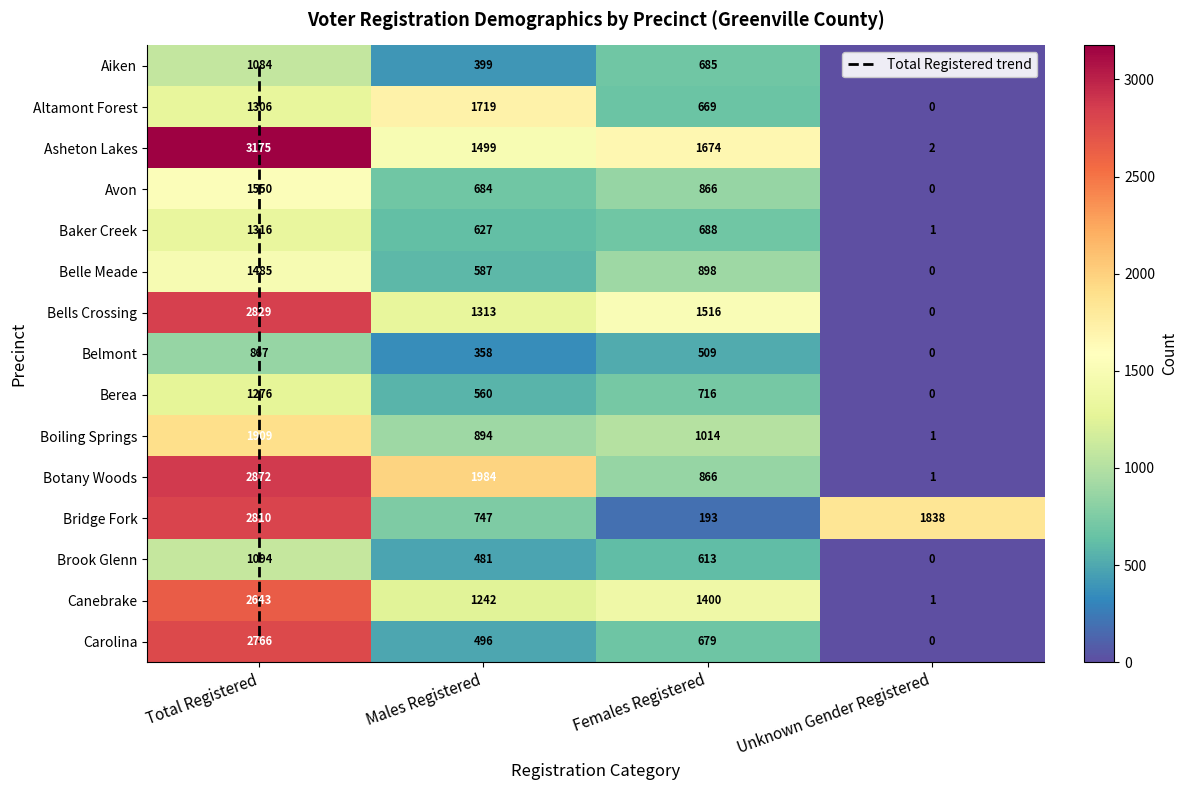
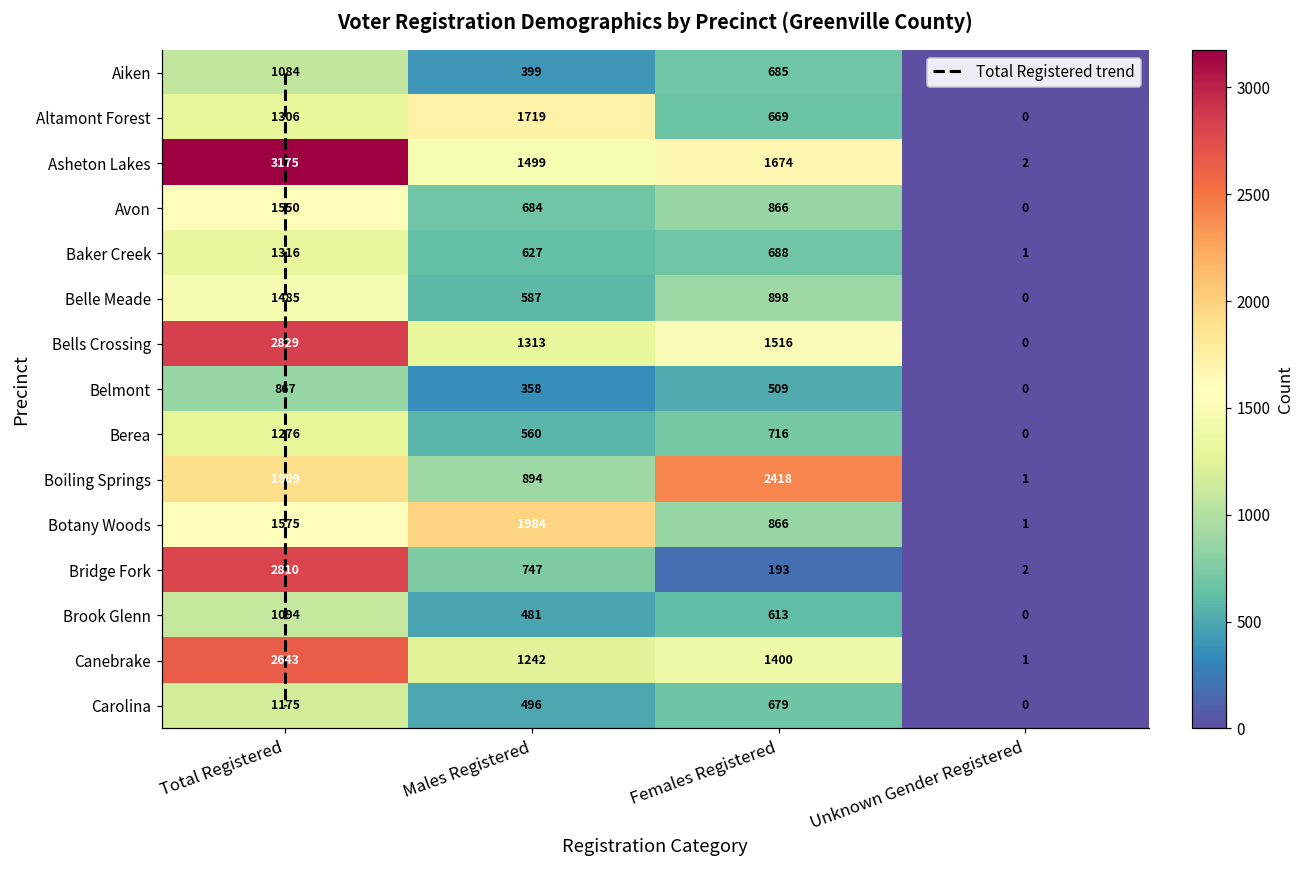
  {
    "Aiken": {
      "Males Registered": 399,
      "Females Registered": 685
    },
    "Altamont Forest": {
      "Males Registered": 1719,
      "Females Registered": 669,
      "Unknown Gender Registered": 0
    },
    "Asheton Lakes": {
      "Males Registered": 1499,
      "Females Registered": 1674,
      "Unknown Gender Registered": 2
    },
    "Avon": {
      "Males Registered": 684,
      "Females Registered": 866,
      "Unknown Gender Registered": 0
    },
    "Baker Creek": {
      "Males Registered": 627,
      "Females Registered": 688,
      "Unknown Gender Registered": 1
    },
    "Belle Meade": {
      "Males Registered": 587,
      "Females Registered": 898,
      "Unknown Gender Registered": 0
    },
    "Bells Crossing": {
      "Males Registered": 1313,
      "Females Registered": 1516,
      "Unknown Gender Registered": 0
    },
    "Belmont": {
      "Males Registered": 358,
      "Females Registered": 509,
      "Unknown Gender Registered": 0
    },
    "Berea": {
      "Males Registered": 560,
      "Females Registered": 716,
      "Unknown Gender Registered": 0
    },
    "Boiling Springs": {
      "Males Registered": 894,
-     "Females Registered": 1014,
+     "Females Registered": 2418,
      "Unknown Gender Registered": 1
    },
    "Botany Woods": {
-     "Total Registered": 2872,
+     "Total Registered": 1575,
      "Males Registered": 1984,
      "Females Registered": 866,
      "Unknown Gender Registered": 1
    },
    "Bridge Fork": {
      "Males Registered": 747,
      "Females Registered": 193,
-     "Unknown Gender Registered": 1838
+     "Unknown Gender Registered": 2
    },
    "Brook Glenn": {
      "Males Registered": 481,
      "Females Registered": 613,
      "Unknown Gender Registered": 0
    },
    "Canebrake": {
      "Males Registered": 1242,
      "Females Registered": 1400,
      "Unknown Gender Registered": 1
    },
    "Carolina": {
-     "Total Registered": 2766,
+     "Total Registered": 1175,
      "Males Registered": 496,
      "Females Registered": 679,
      "Unknown Gender Registered": 0
    }
  }
